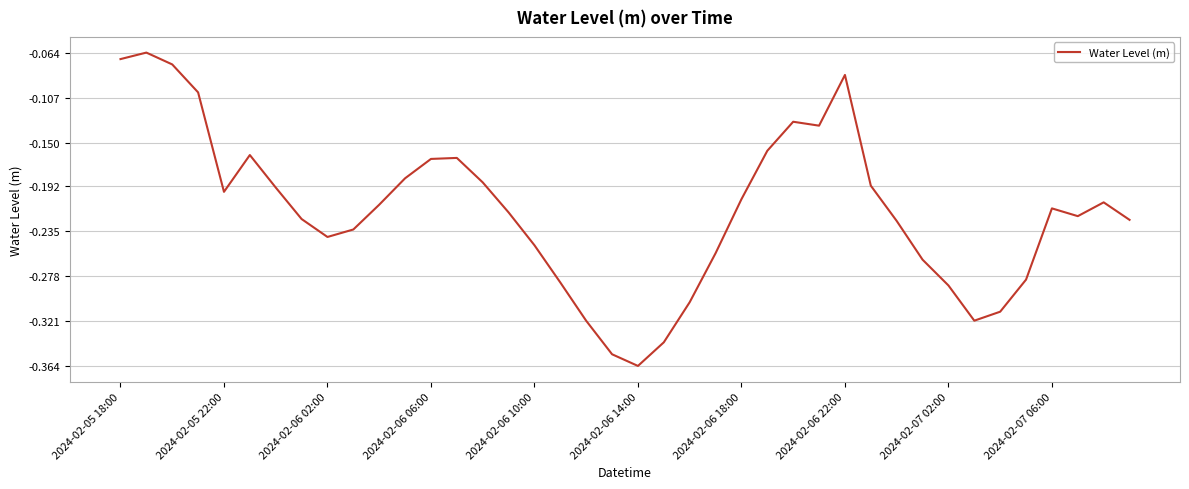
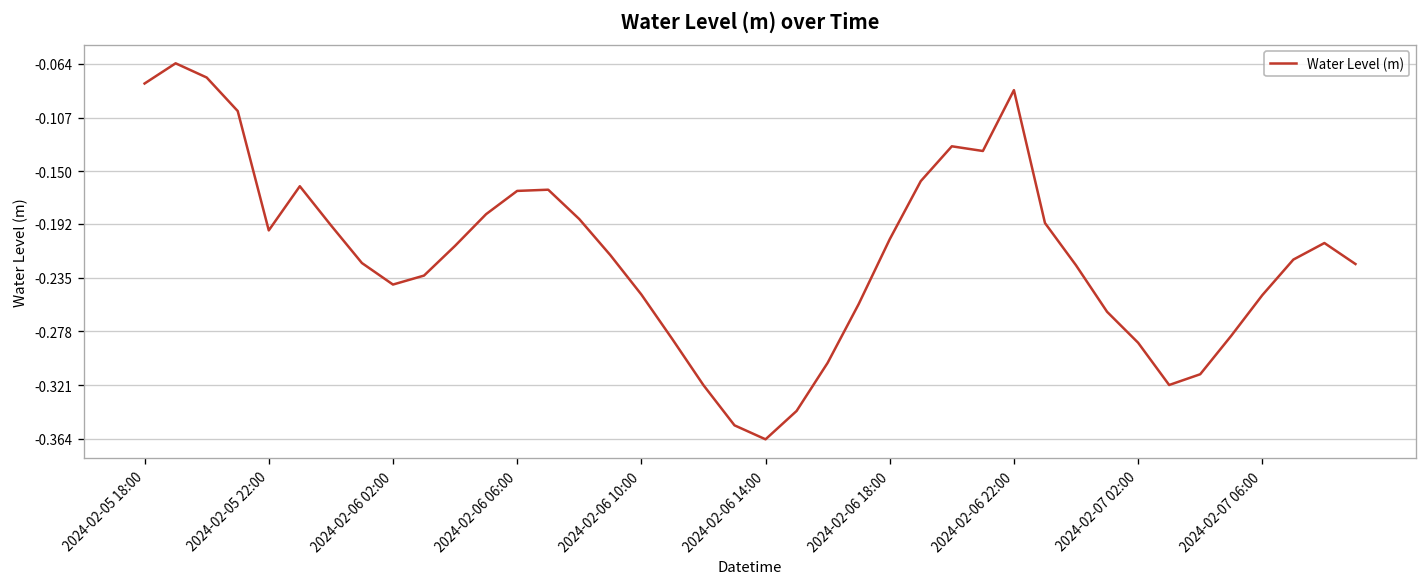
  {
-   "2024-02-05 18:00": -0.070,
+   "2024-02-05 18:00": -0.080,
    "2024-02-05 22:00": -0.197,
    "2024-02-06 02:00": -0.241,
    "2024-02-06 06:00": -0.166,
    "2024-02-06 10:00": -0.248,
    "2024-02-06 14:00": -0.364,
    "2024-02-06 18:00": -0.204,
    "2024-02-06 22:00": -0.085,
    "2024-02-07 02:00": -0.287,
-   "2024-02-07 06:00": -0.213
+   "2024-02-07 06:00": -0.249
  }
